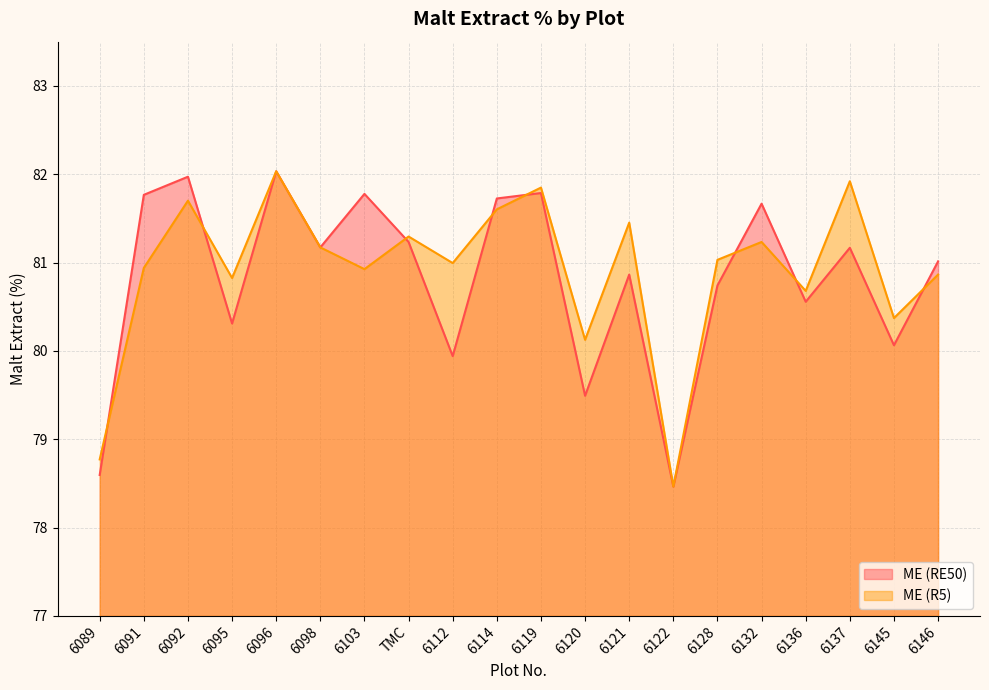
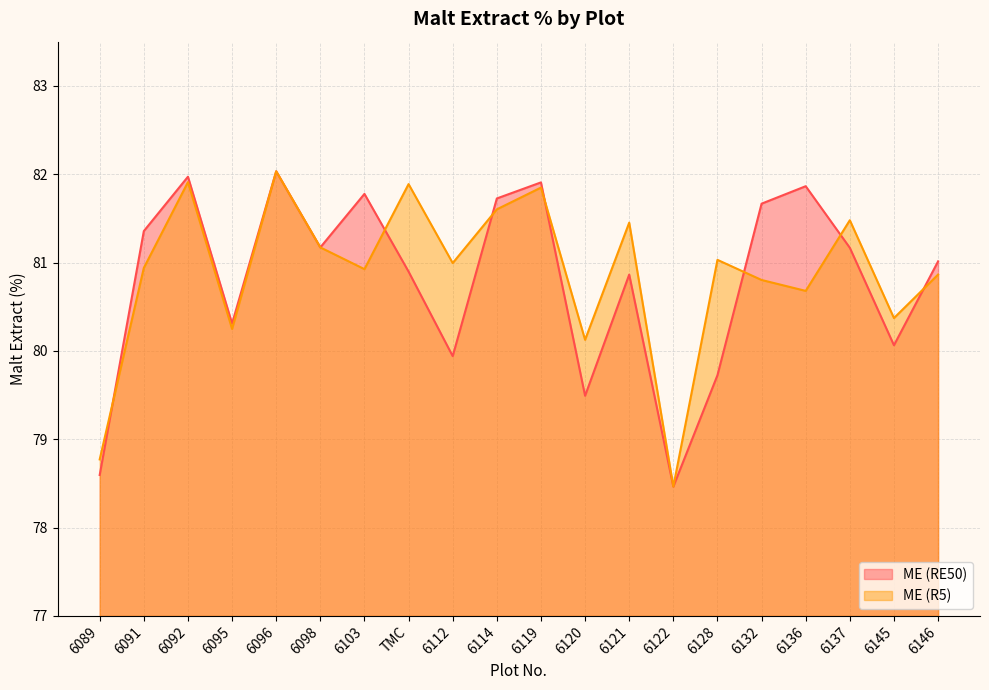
  {
    "ME (RE50)": {
      "6089": 78.6,
-     "6091": 81.8,
+     "6091": 81.4,
      "6092": 82.0,
      "6095": 80.3,
      "6103": 81.8,
-     "TMC": 81.2,
+     "TMC": 80.9,
      "6112": 79.9,
      "6114": 81.7,
-     "6119": 81.8,
+     "6119": 81.9,
      "6120": 79.5,
      "6121": 80.9,
-     "6128": 80.7,
+     "6128": 79.7,
      "6132": 81.7,
-     "6136": 80.6,
+     "6136": 81.9,
      "6137": 81.2,
      "6145": 80.1,
      "6146": 81.0
    },
    "ME (R5)": {
      "6089": 78.8,
      "6091": 80.9,
-     "6092": 81.7,
-     "6095": 80.8,
+     "6092": 81.9,
+     "6095": 80.2,
      "6103": 80.9,
-     "TMC": 81.3,
+     "TMC": 81.9,
      "6112": 81.0,
      "6114": 81.6,
      "6119": 81.8,
      "6120": 80.1,
      "6121": 81.5,
      "6128": 81.0,
-     "6132": 81.2,
+     "6132": 80.8,
      "6136": 80.7,
-     "6137": 81.9,
+     "6137": 81.5,
      "6145": 80.4,
      "6146": 80.9
    }
  }
